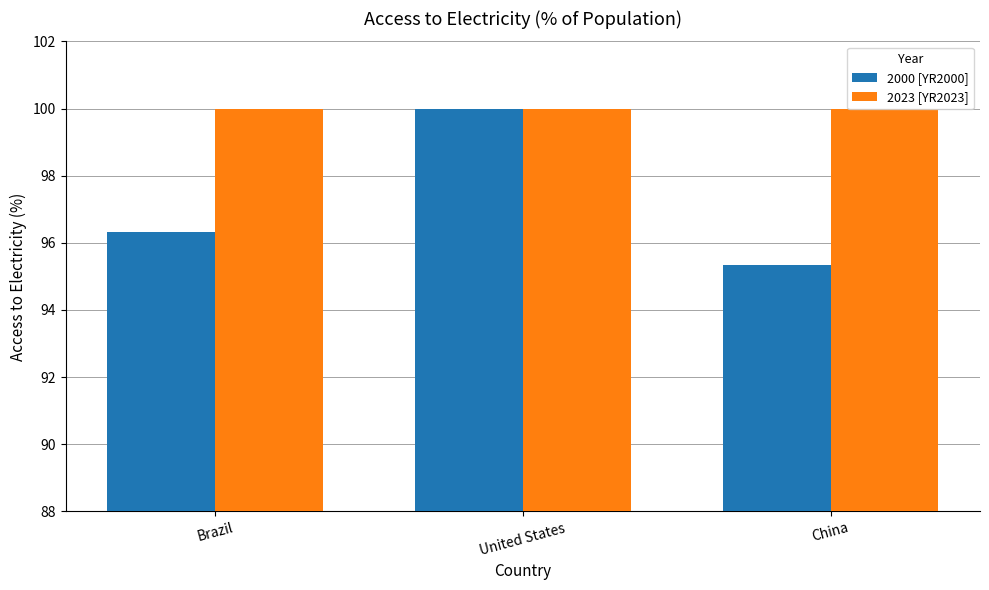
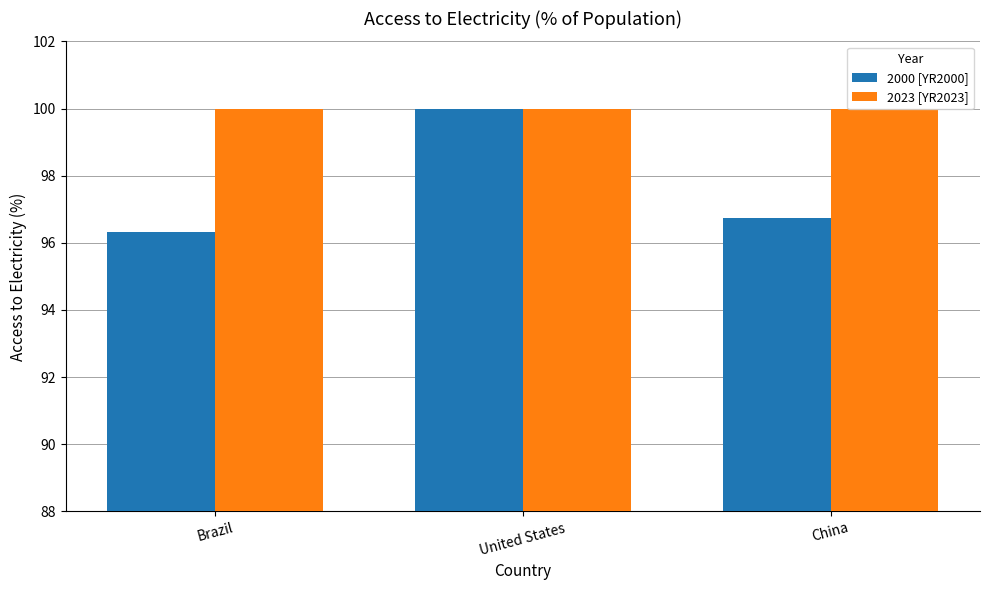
  {
    "2000 [YR2000]": {
      "Brazil": 96.3,
      "United States": 100.0,
-     "China": 95.4
+     "China": 96.7
    },
    "2023 [YR2023]": {
      "Brazil": 100.0,
      "United States": 100.0
    }
  }
